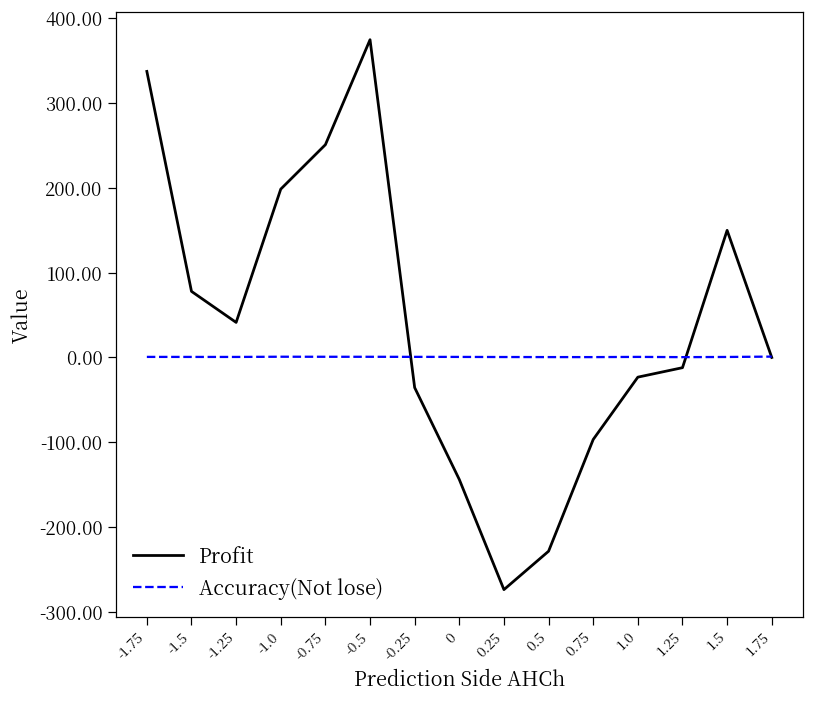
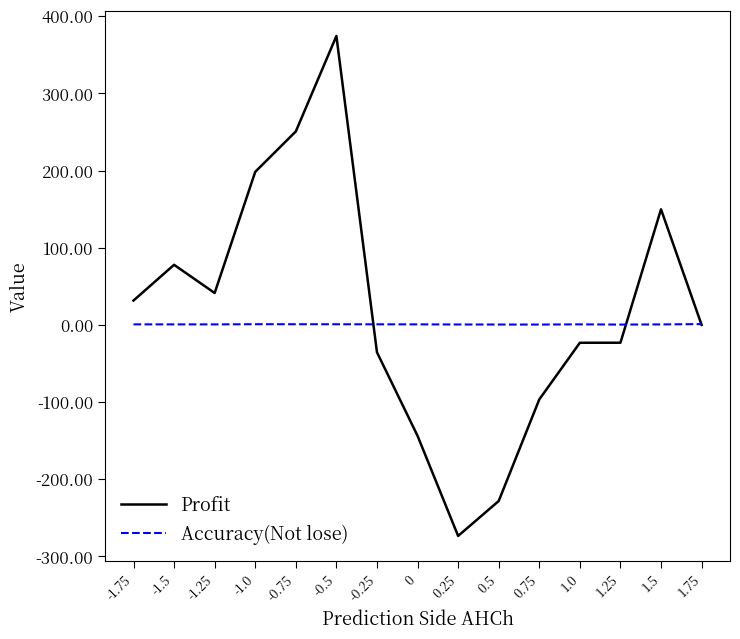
  {
    "Profit": {
-     "-1.75": 340,
+     "-1.75": 30,
      "-1.5": 80,
      "-1.25": 40,
      "-1.0": 200,
      "-0.75": 250,
      "-0.5": 370,
      "-0.25": -40,
      "0": -140,
      "0.25": -270,
      "0.5": -230,
      "0.75": -100,
      "1.0": -20,
-     "1.25": -10,
+     "1.25": -20,
      "1.5": 150
    },
    "Accuracy(Not lose)": {
      "-1.75": 0,
      "-1.5": 0,
      "-1.25": 0,
      "-1.0": 0,
      "-0.75": 0,
      "-0.5": 0,
      "-0.25": 0,
      "0": 0,
      "0.25": 0,
      "0.5": 0,
      "0.75": 0,
      "1.0": 0,
      "1.25": 0,
      "1.5": 0
    }
  }
